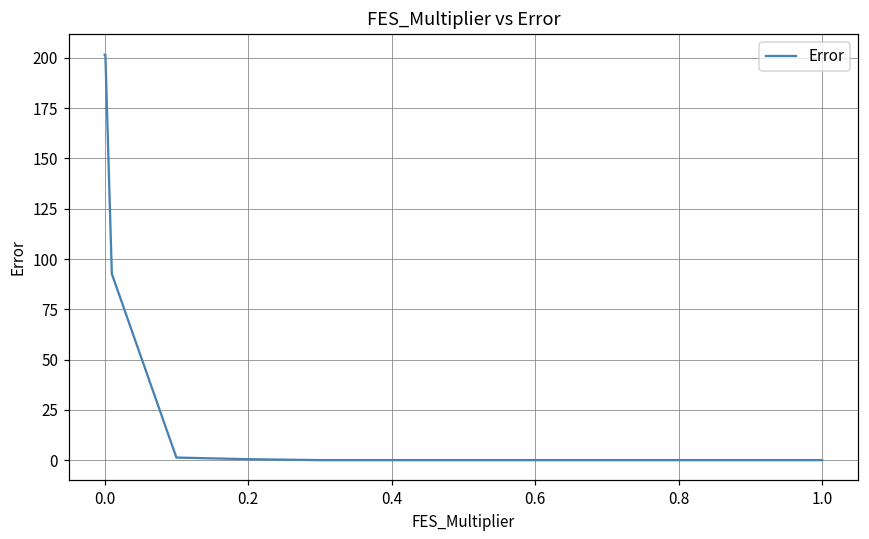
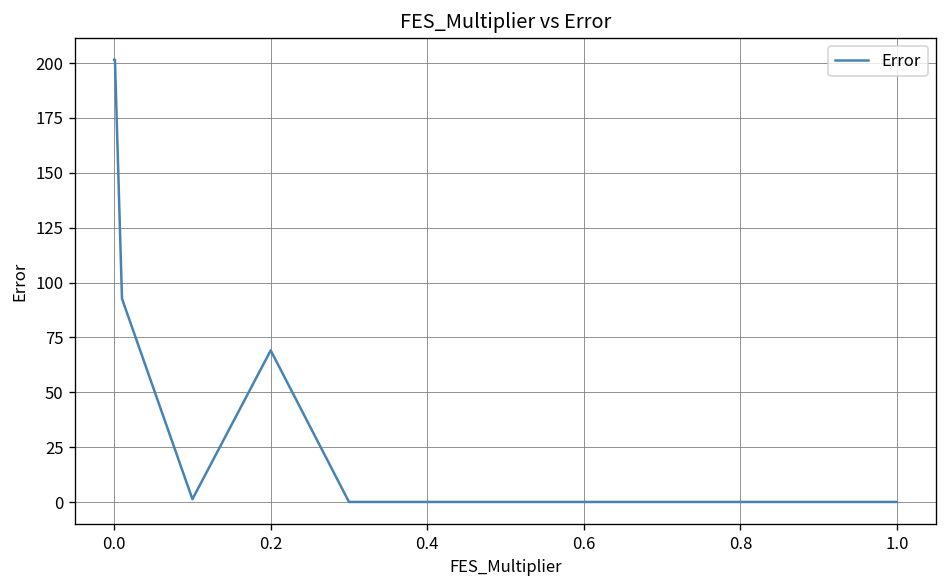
  {
    "0.0": 202,
-   "0.2": 0,
+   "0.2": 69,
    "0.4": 0,
    "0.6": 0,
    "0.8": 0,
    "1.0": 0
  }
